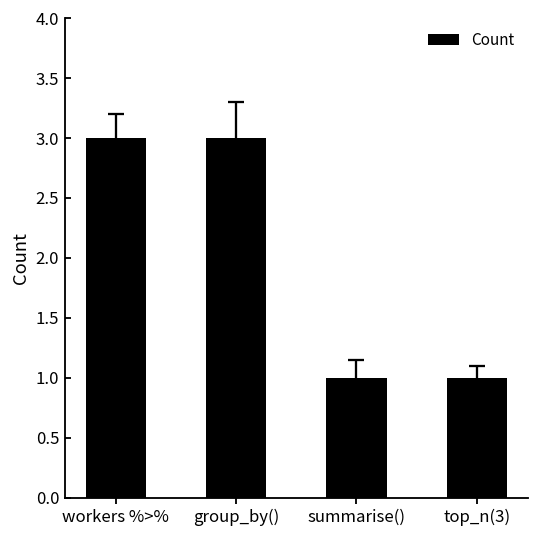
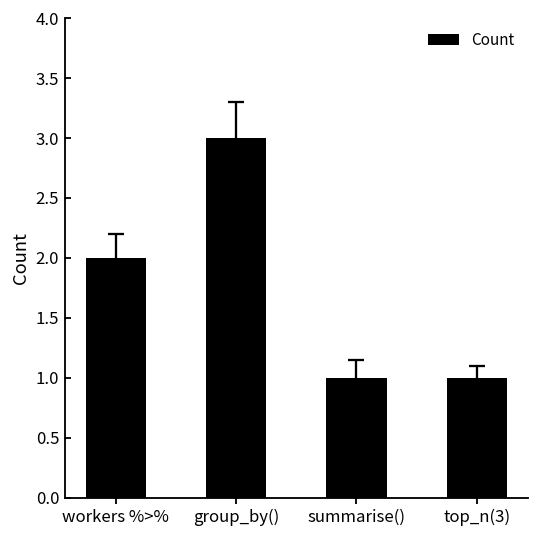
  {
    "Count": {
-     "workers %>%": 3,
+     "workers %>%": 2,
      "group_by()": 3,
      "summarise()": 1,
      "top_n(3)": 1
    }
  }
